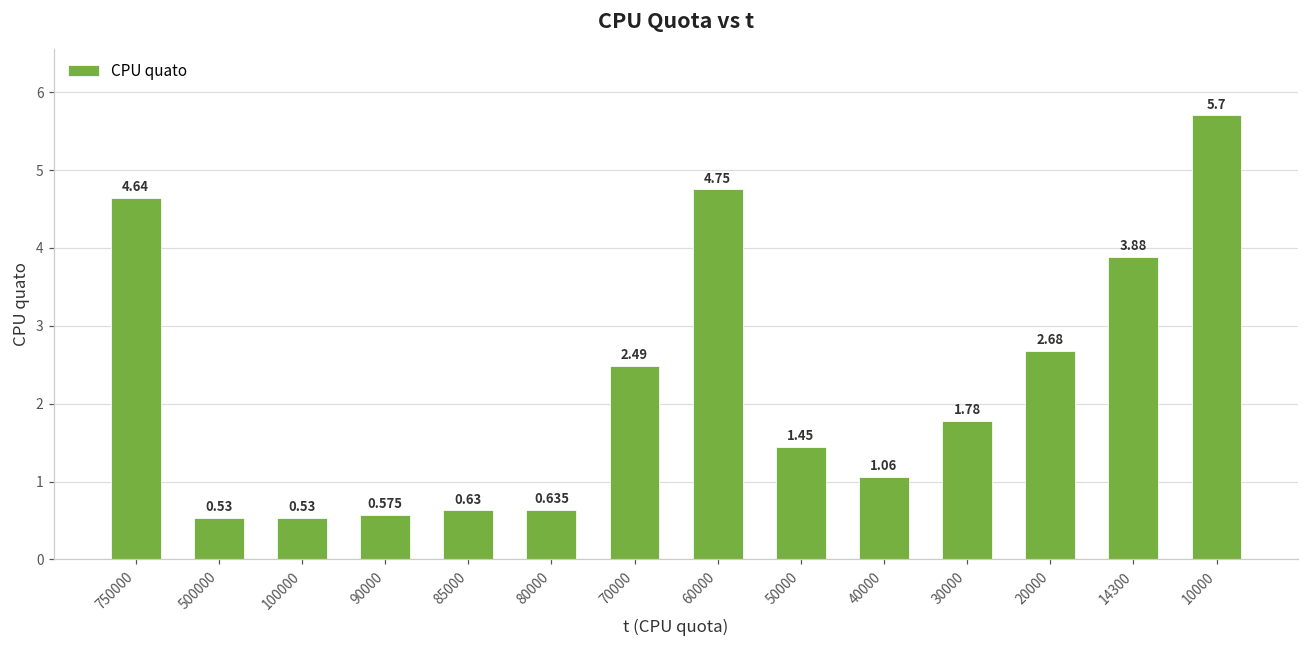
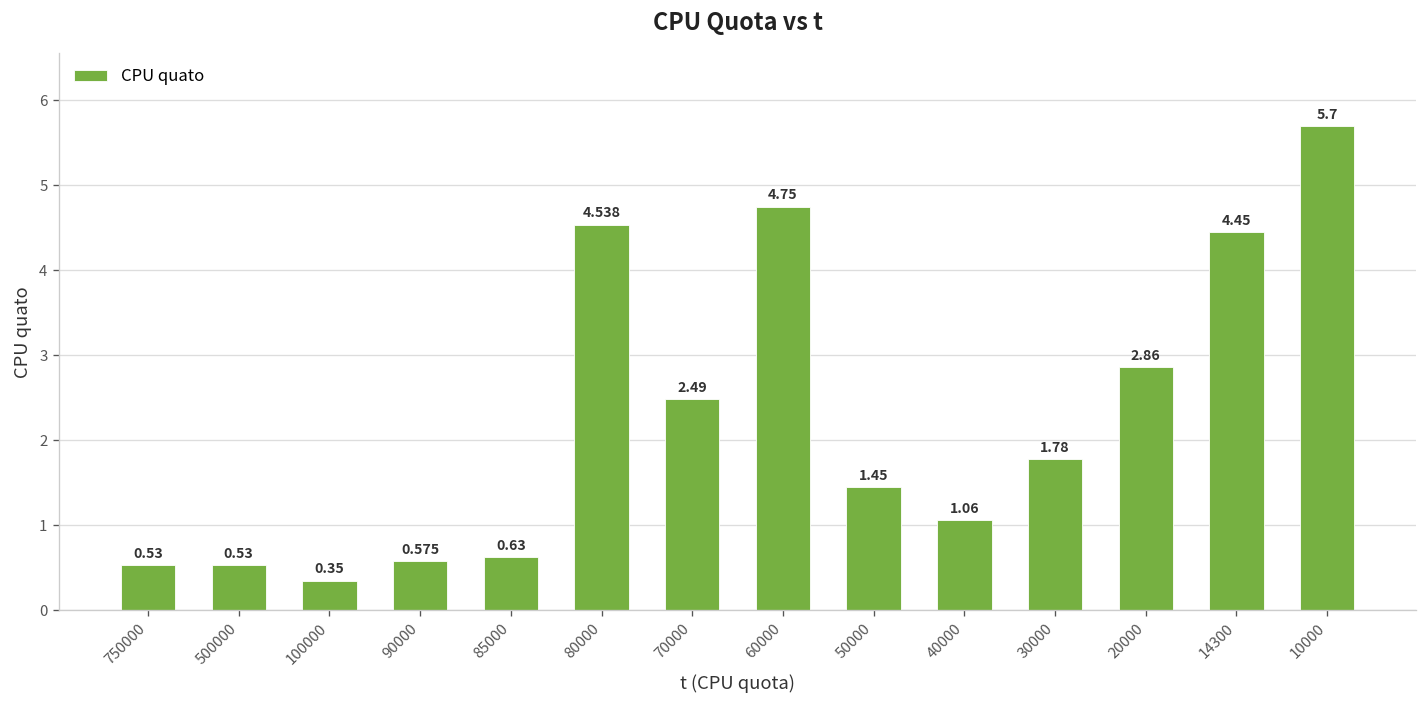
  {
-   "750000": 4.64,
+   "750000": 0.53,
    "500000": 0.53,
-   "100000": 0.53,
+   "100000": 0.35,
    "90000": 0.575,
    "85000": 0.63,
-   "80000": 0.635,
+   "80000": 4.538,
    "70000": 2.49,
    "60000": 4.75,
    "50000": 1.45,
    "40000": 1.06,
    "30000": 1.78,
-   "20000": 2.68,
-   "14300": 3.88,
+   "20000": 2.86,
+   "14300": 4.45,
    "10000": 5.7
  }
